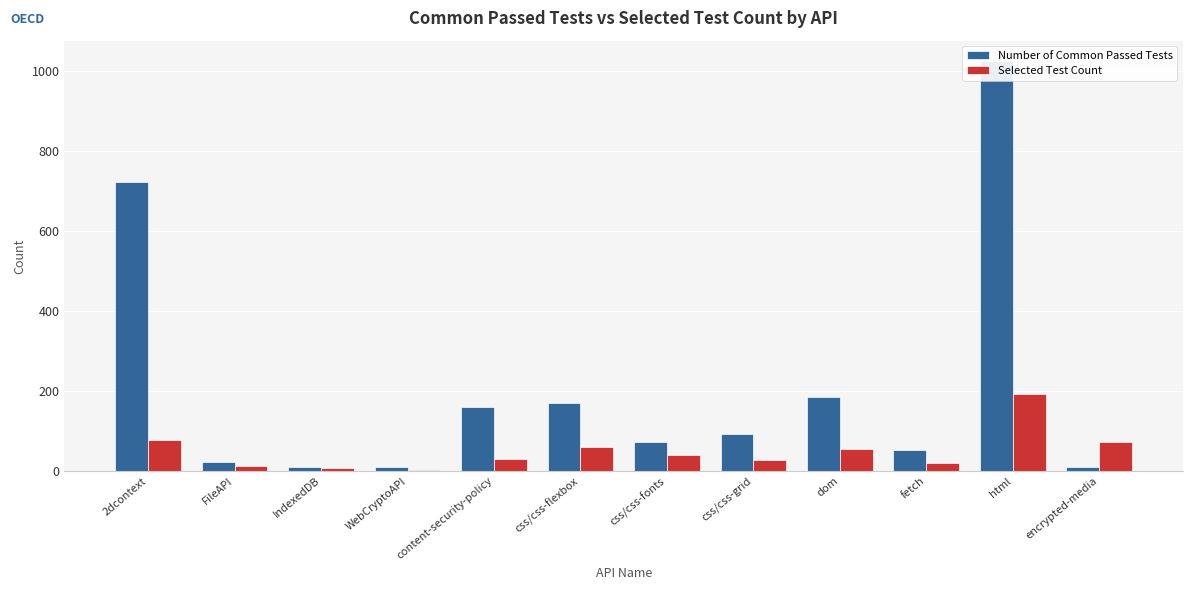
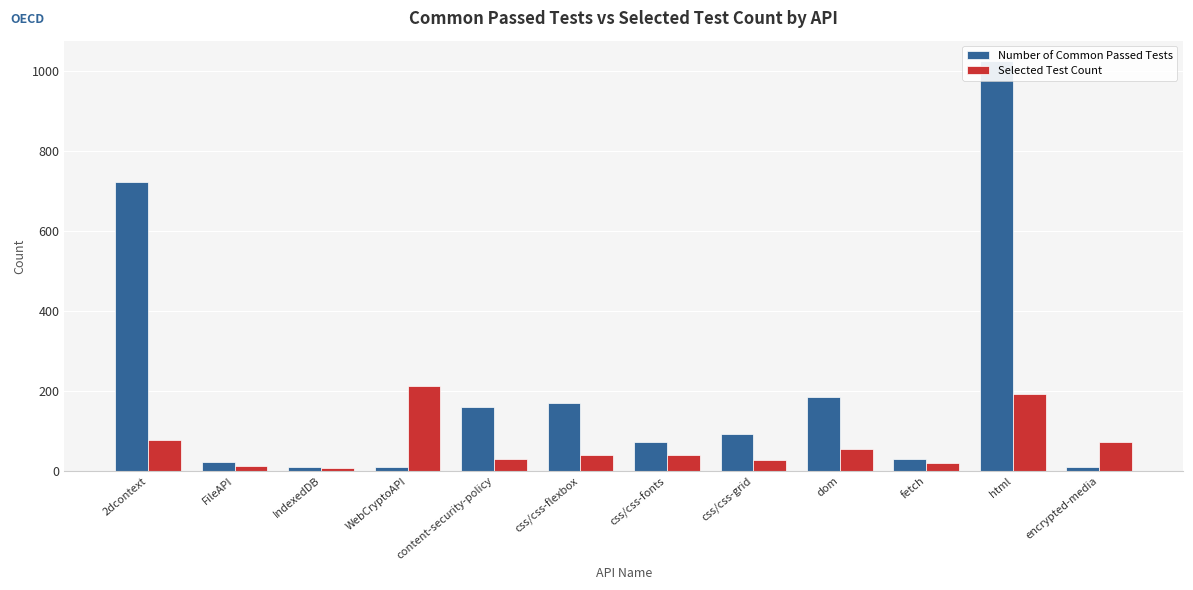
  {
    "Number of Common Passed Tests": {
      "2dcontext": 720,
      "FileAPI": 20,
      "IndexedDB": 10,
      "WebCryptoAPI": 10,
      "content-security-policy": 160,
      "css/css-flexbox": 170,
      "css/css-fonts": 70,
      "css/css-grid": 90,
      "dom": 190,
-     "fetch": 50,
+     "fetch": 30,
      "encrypted-media": 10
    },
    "Selected Test Count": {
      "2dcontext": 80,
      "FileAPI": 10,
      "IndexedDB": 10,
-     "WebCryptoAPI": 0,
+     "WebCryptoAPI": 210,
      "content-security-policy": 30,
-     "css/css-flexbox": 60,
+     "css/css-flexbox": 40,
      "css/css-fonts": 40,
      "css/css-grid": 30,
      "dom": 60,
      "fetch": 20,
      "html": 190,
      "encrypted-media": 70
    }
  }
